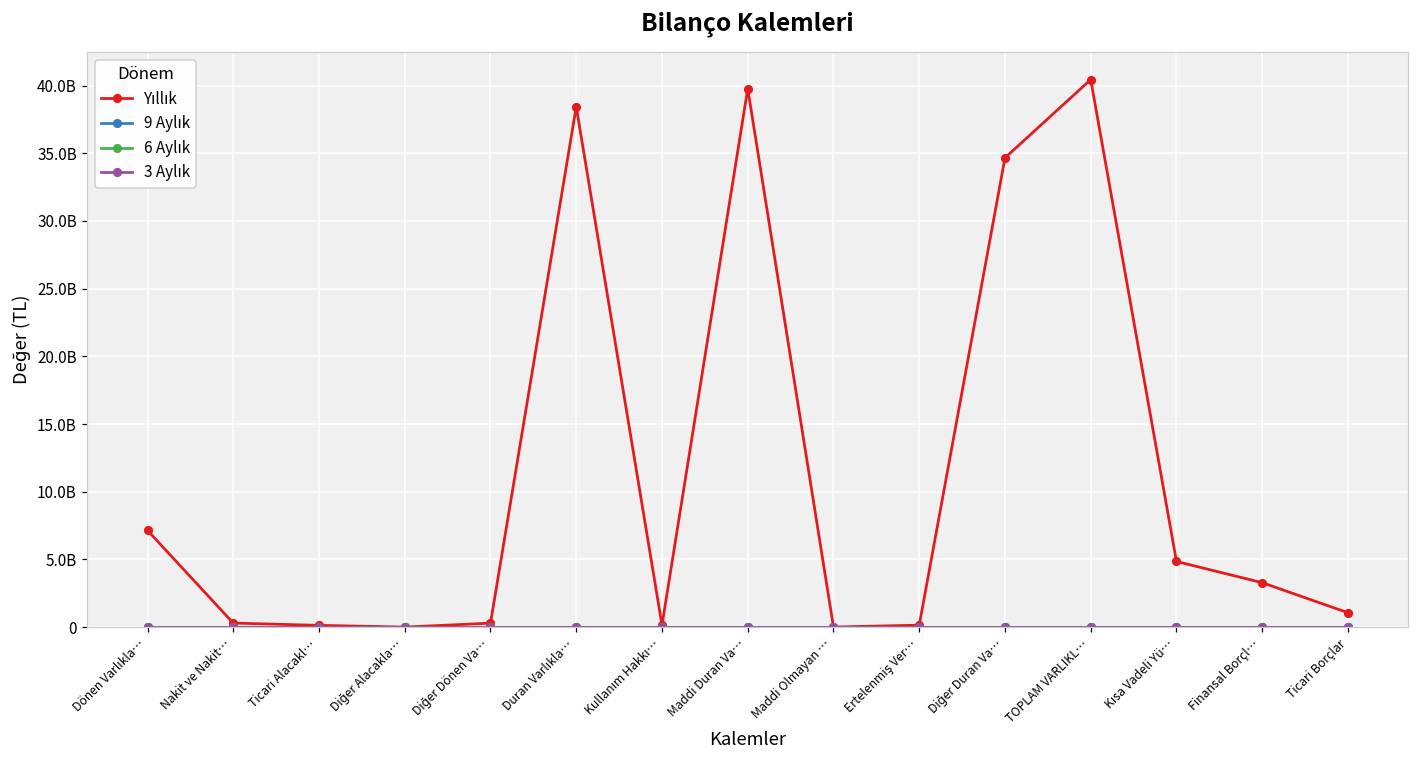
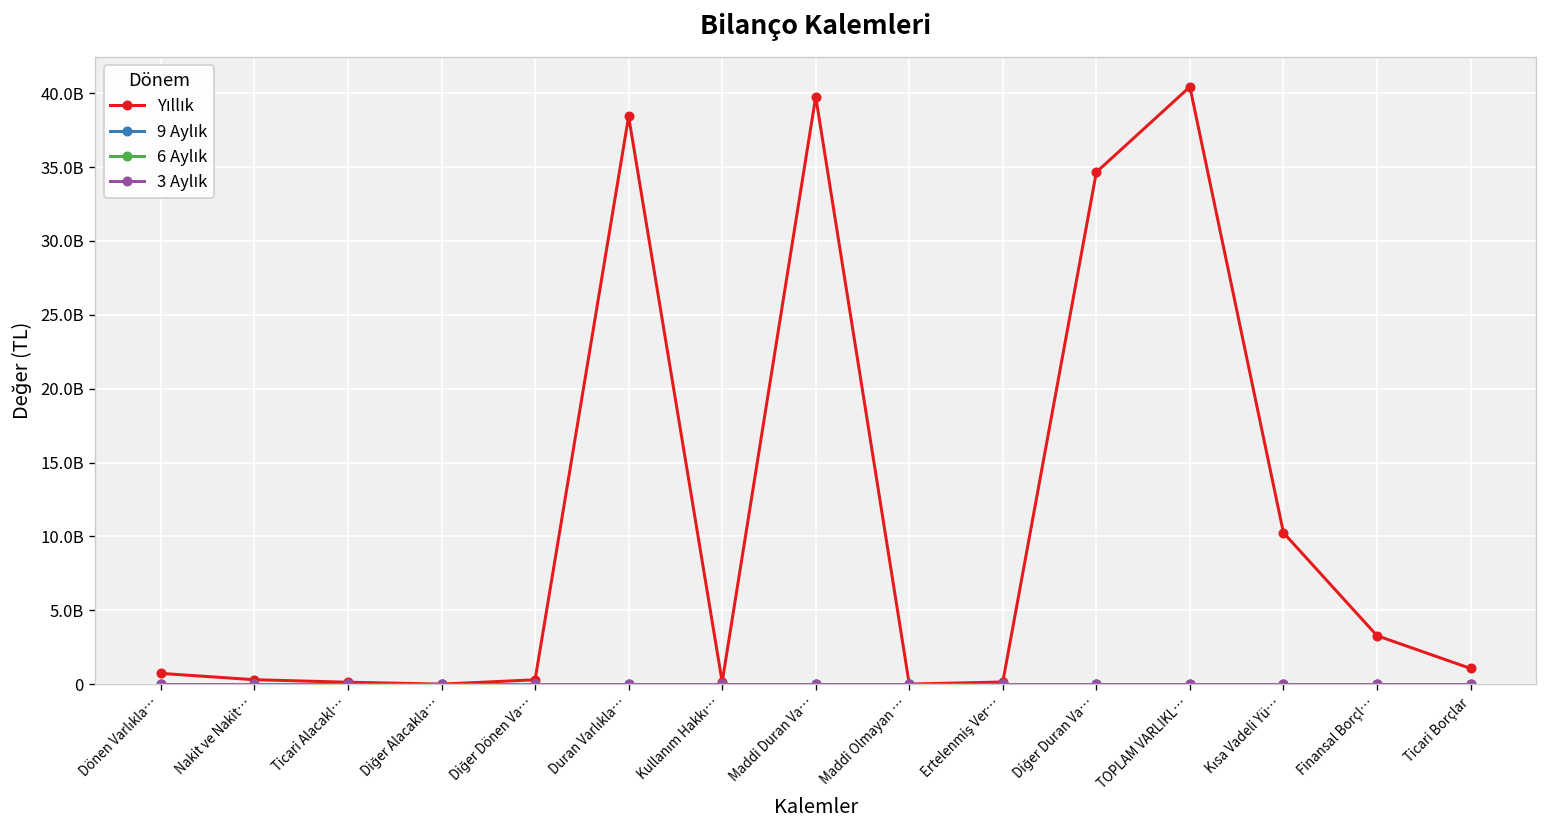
  {
    "Yıllık": {
-     "Dönen Varlıkla…": 7100000000,
+     "Dönen Varlıkla…": 700000000,
      "Nakit ve Nakit…": 300000000,
      "Diğer Dönen Va…": 300000000,
      "Duran Varlıkla…": 38400000000,
      "Maddi Duran Va…": 39800000000,
      "Diğer Duran Va…": 34700000000,
      "TOPLAM VARLIKL…": 40400000000,
-     "Kısa Vadeli Yü…": 4800000000,
+     "Kısa Vadeli Yü…": 10300000000,
      "Finansal Borçl…": 3300000000,
      "Ticari Borçlar": 1100000000
    },
    "3 Aylık": {
      "Dönen Varlıkla…": 0,
      "Nakit ve Nakit…": 0,
      "Diğer Dönen Va…": 0,
      "Duran Varlıkla…": 0,
      "Maddi Duran Va…": 0,
      "Diğer Duran Va…": 0,
      "TOPLAM VARLIKL…": 0,
      "Kısa Vadeli Yü…": 0,
      "Finansal Borçl…": 0,
      "Ticari Borçlar": 0
    }
  }
